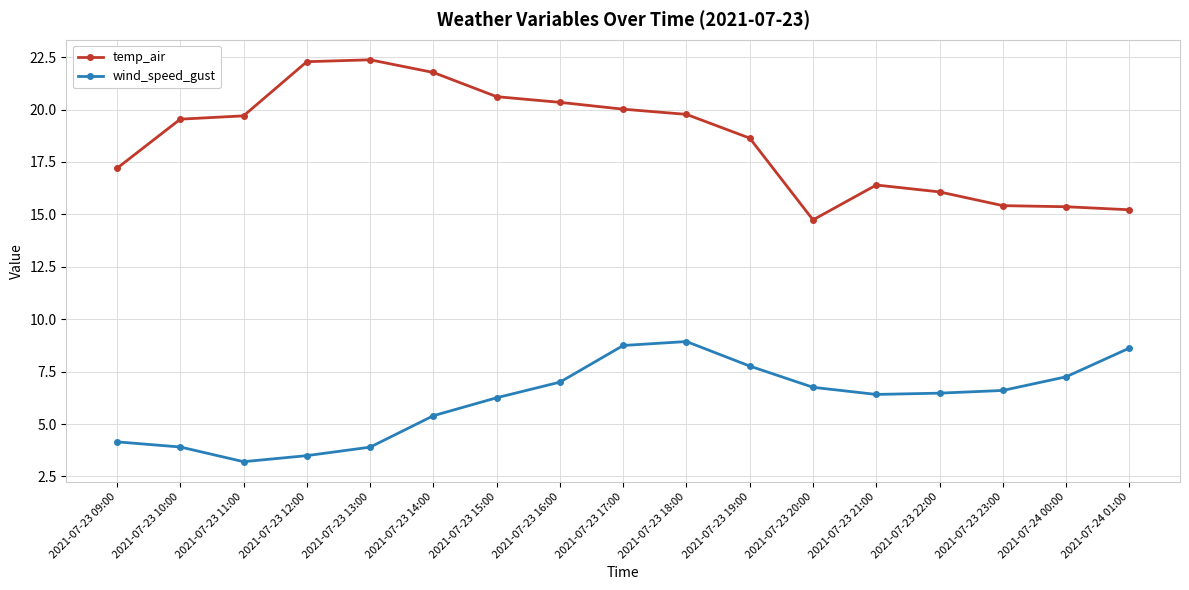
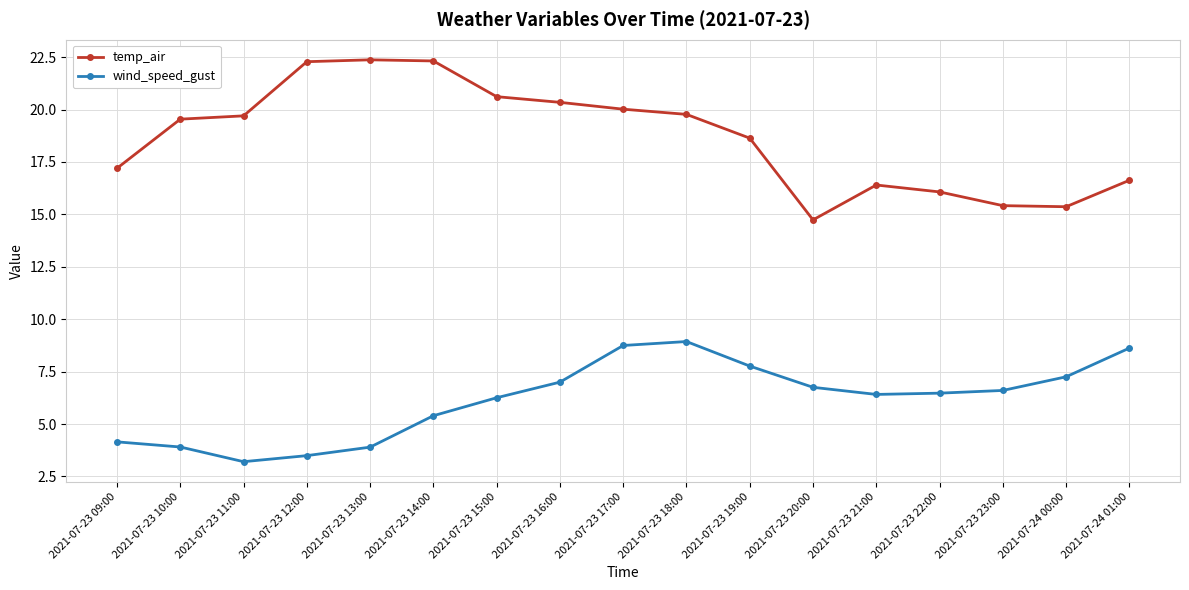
  {
    "temp_air": {
      "2021-07-23 09:00": 17.2,
      "2021-07-23 10:00": 19.5,
      "2021-07-23 11:00": 19.7,
      "2021-07-23 12:00": 22.3,
      "2021-07-23 13:00": 22.4,
-     "2021-07-23 14:00": 21.8,
+     "2021-07-23 14:00": 22.3,
      "2021-07-23 15:00": 20.6,
      "2021-07-23 16:00": 20.3,
      "2021-07-23 17:00": 20.0,
      "2021-07-23 18:00": 19.8,
      "2021-07-23 19:00": 18.6,
      "2021-07-23 20:00": 14.7,
      "2021-07-23 21:00": 16.4,
      "2021-07-23 22:00": 16.1,
      "2021-07-23 23:00": 15.4,
      "2021-07-24 00:00": 15.4,
-     "2021-07-24 01:00": 15.2
+     "2021-07-24 01:00": 16.6
    },
    "wind_speed_gust": {
      "2021-07-23 09:00": 4.2,
      "2021-07-23 10:00": 3.9,
      "2021-07-23 11:00": 3.2,
      "2021-07-23 12:00": 3.5,
      "2021-07-23 13:00": 3.9,
      "2021-07-23 14:00": 5.4,
      "2021-07-23 15:00": 6.3,
      "2021-07-23 16:00": 7.0,
      "2021-07-23 17:00": 8.7,
      "2021-07-23 18:00": 8.9,
      "2021-07-23 19:00": 7.8,
      "2021-07-23 20:00": 6.8,
      "2021-07-23 21:00": 6.4,
      "2021-07-23 22:00": 6.5,
      "2021-07-23 23:00": 6.6,
      "2021-07-24 00:00": 7.3,
      "2021-07-24 01:00": 8.6
    }
  }
